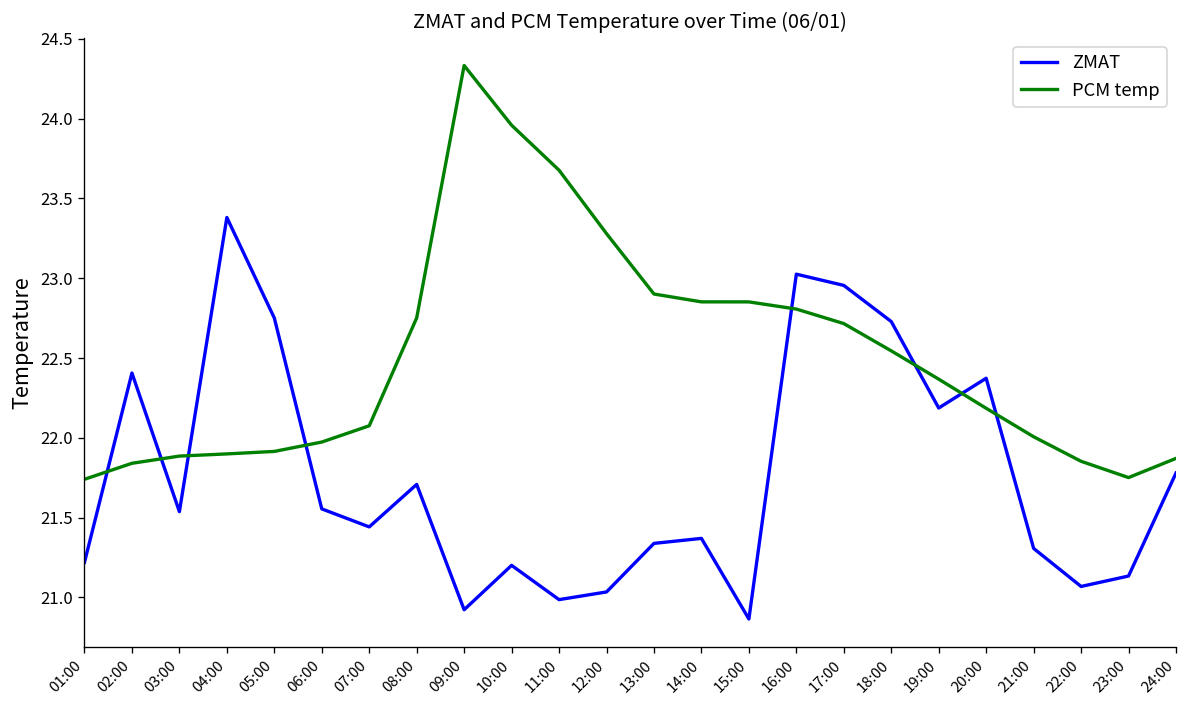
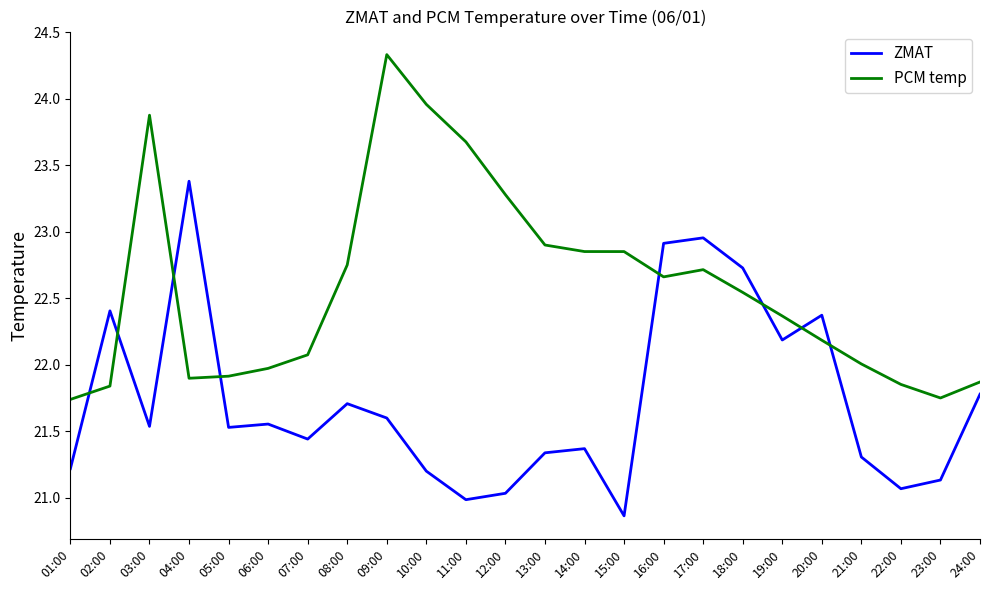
  {
    "ZMAT": {
      "01:00": 21.22,
      "02:00": 22.41,
      "03:00": 21.54,
      "04:00": 23.38,
-     "05:00": 22.75,
+     "05:00": 21.53,
      "06:00": 21.55,
      "07:00": 21.44,
      "08:00": 21.71,
-     "09:00": 20.92,
+     "09:00": 21.60,
      "10:00": 21.20,
      "11:00": 20.99,
      "12:00": 21.03,
      "13:00": 21.34,
      "14:00": 21.37,
      "15:00": 20.86,
-     "16:00": 23.03,
+     "16:00": 22.91,
      "17:00": 22.95,
      "18:00": 22.73,
      "19:00": 22.19,
      "20:00": 22.37,
      "21:00": 21.31,
      "22:00": 21.07,
      "23:00": 21.13,
      "24:00": 21.78
    },
    "PCM temp": {
      "01:00": 21.74,
      "02:00": 21.84,
-     "03:00": 21.89,
+     "03:00": 23.88,
      "04:00": 21.90,
      "05:00": 21.91,
      "06:00": 21.97,
      "07:00": 22.08,
      "08:00": 22.75,
      "09:00": 24.33,
      "10:00": 23.96,
      "11:00": 23.68,
      "12:00": 23.28,
      "13:00": 22.90,
      "14:00": 22.85,
      "15:00": 22.85,
-     "16:00": 22.81,
+     "16:00": 22.66,
      "17:00": 22.72,
      "18:00": 22.54,
      "19:00": 22.37,
      "20:00": 22.19,
      "21:00": 22.01,
      "22:00": 21.85,
      "23:00": 21.75,
      "24:00": 21.87
    }
  }
